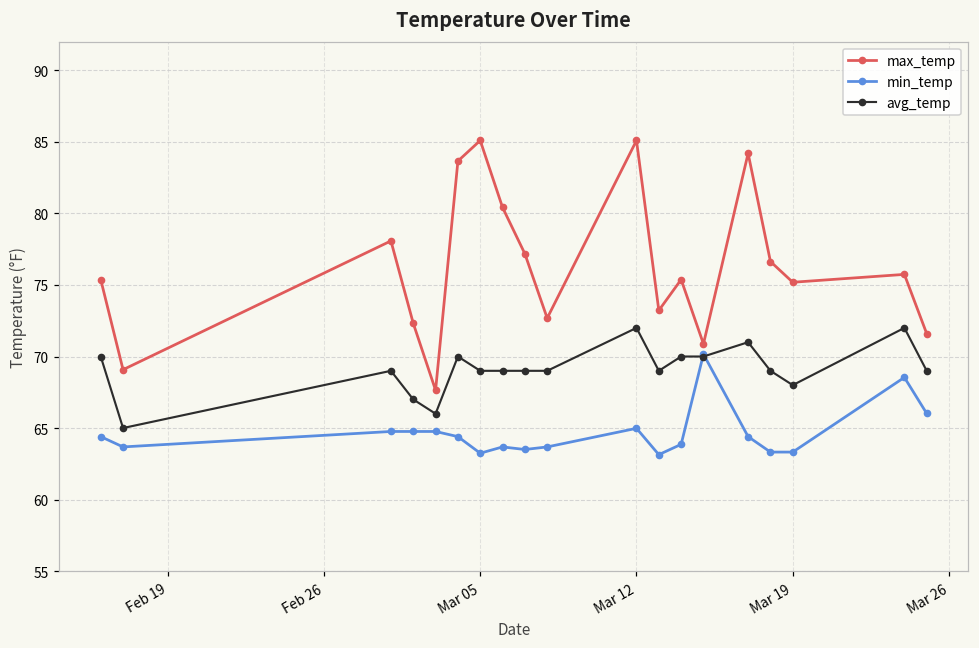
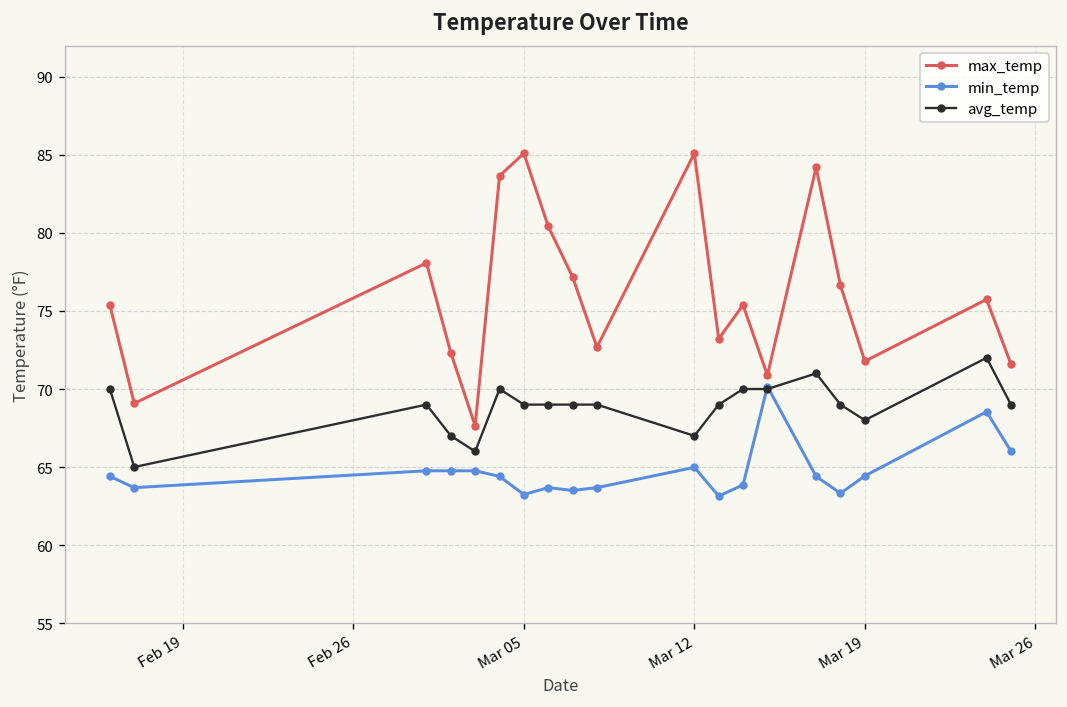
  {
    "max_temp": {
      "Mar 05": 85.1,
      "Mar 12": 85.1,
-     "Mar 19": 75.2
+     "Mar 19": 71.8
    },
    "min_temp": {
      "Mar 05": 63.2,
      "Mar 12": 65.0,
-     "Mar 19": 63.3
+     "Mar 19": 64.4
    },
    "avg_temp": {
      "Mar 05": 69,
-     "Mar 12": 72,
+     "Mar 12": 67,
      "Mar 19": 68
    }
  }
